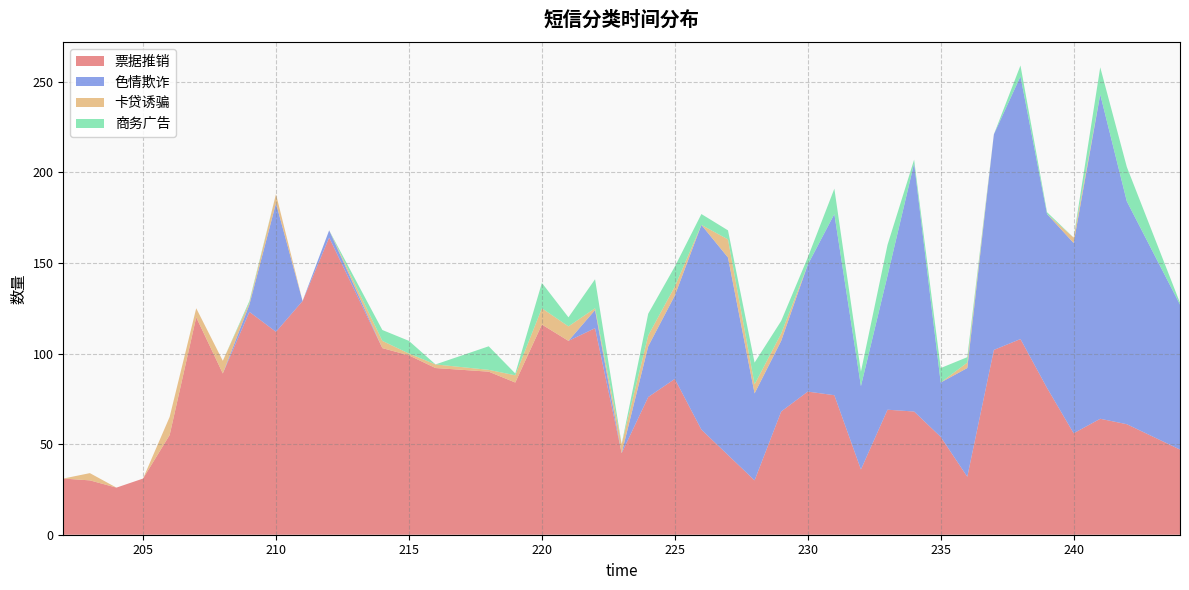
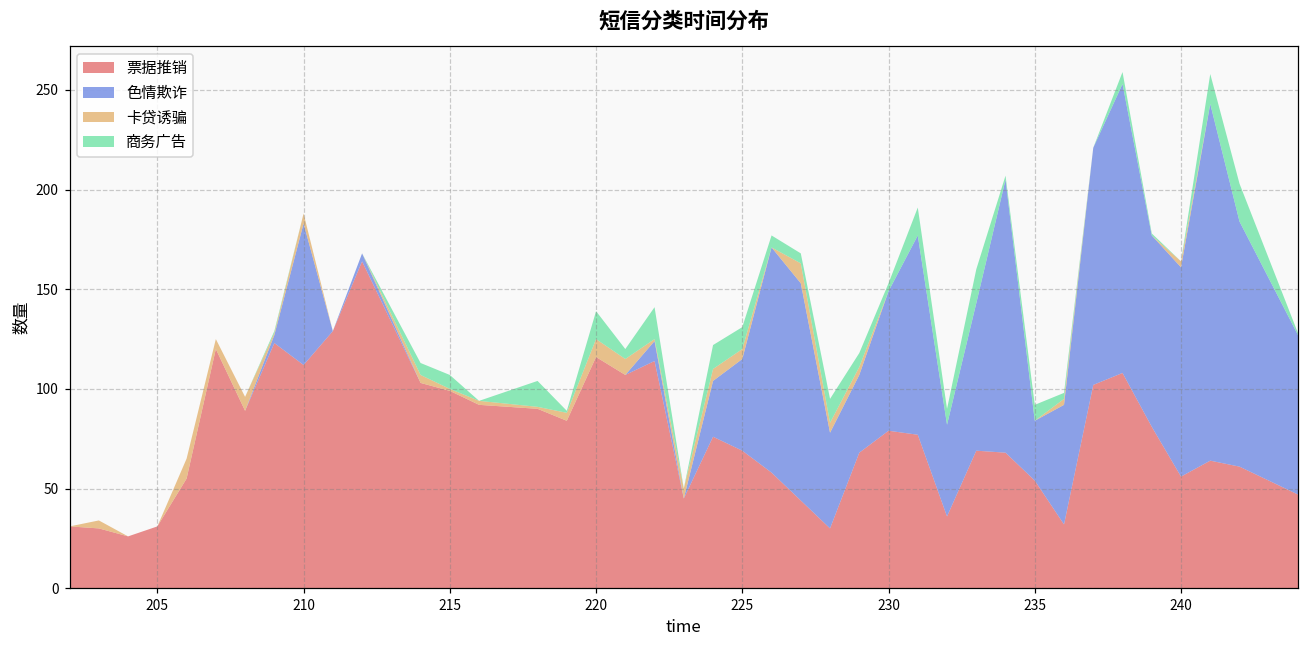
  {
    "票据推销": {
      "210": 112,
-     "225": 86,
+     "225": 69,
      "230": 79,
      "235": 54,
      "240": 56
    },
    "色情欺诈": {
      "210": 71,
      "225": 46,
      "240": 105
    },
    "卡贷诱骗": {
      "220": 9,
      "225": 5
    },
    "商务广告": {
      "215": 7,
      "220": 14,
      "225": 11,
      "230": 4,
      "235": 8
    }
  }
